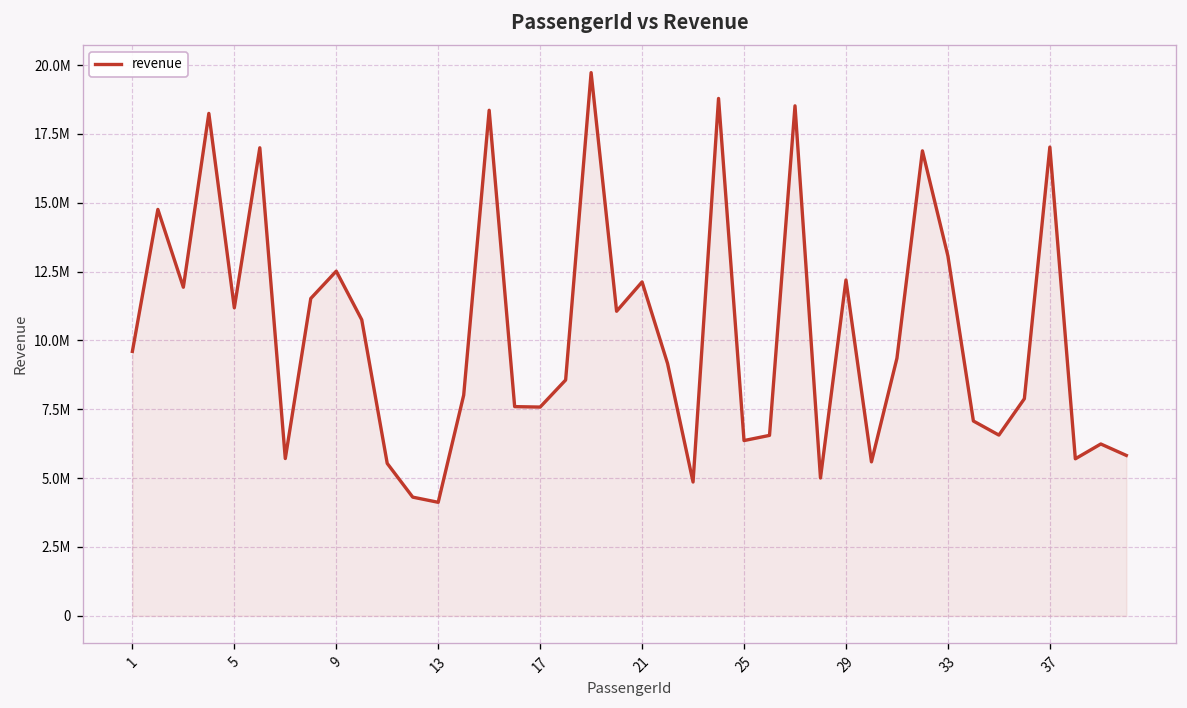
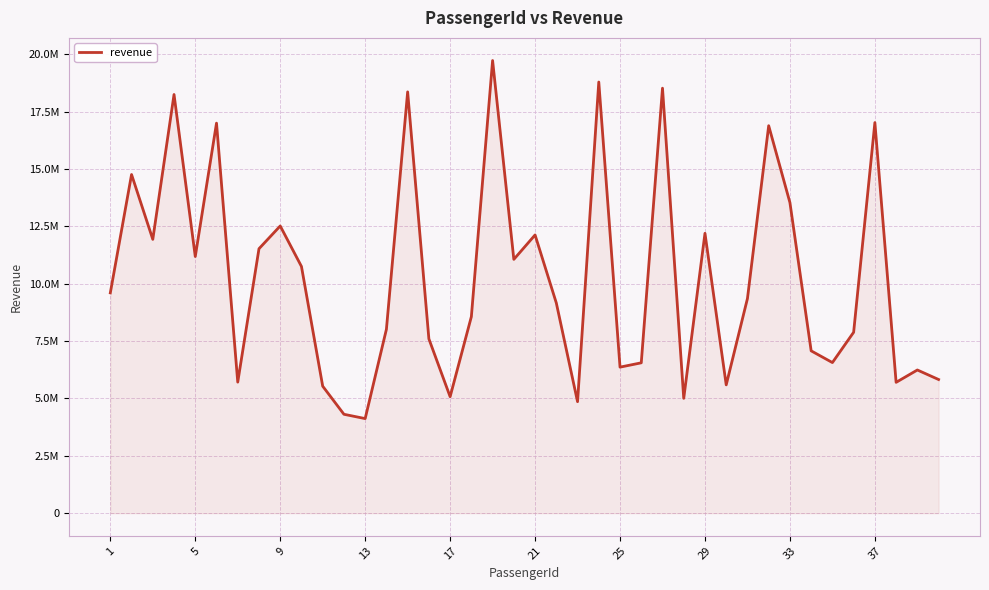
  {
    "1": 9600000,
    "5": 11200000,
    "9": 12500000,
    "13": 4100000,
-   "17": 7600000,
+   "17": 5100000,
    "21": 12100000,
    "25": 6400000,
    "29": 12200000,
-   "33": 13100000,
+   "33": 13500000,
    "37": 17000000
  }
